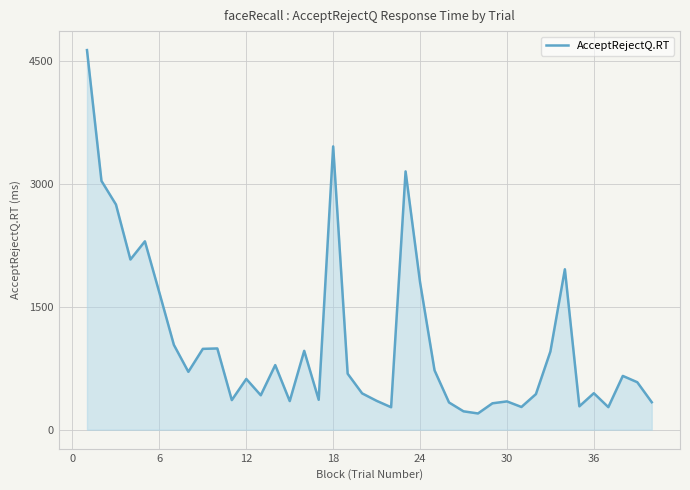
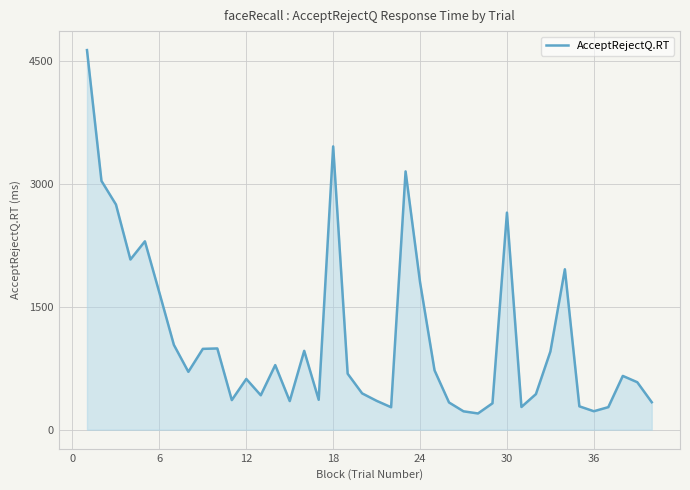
  {
    "6": 1700,
    "12": 600,
    "18": 3500,
    "24": 1800,
-   "30": 300,
-   "36": 400
+   "30": 2600,
+   "36": 200
  }
